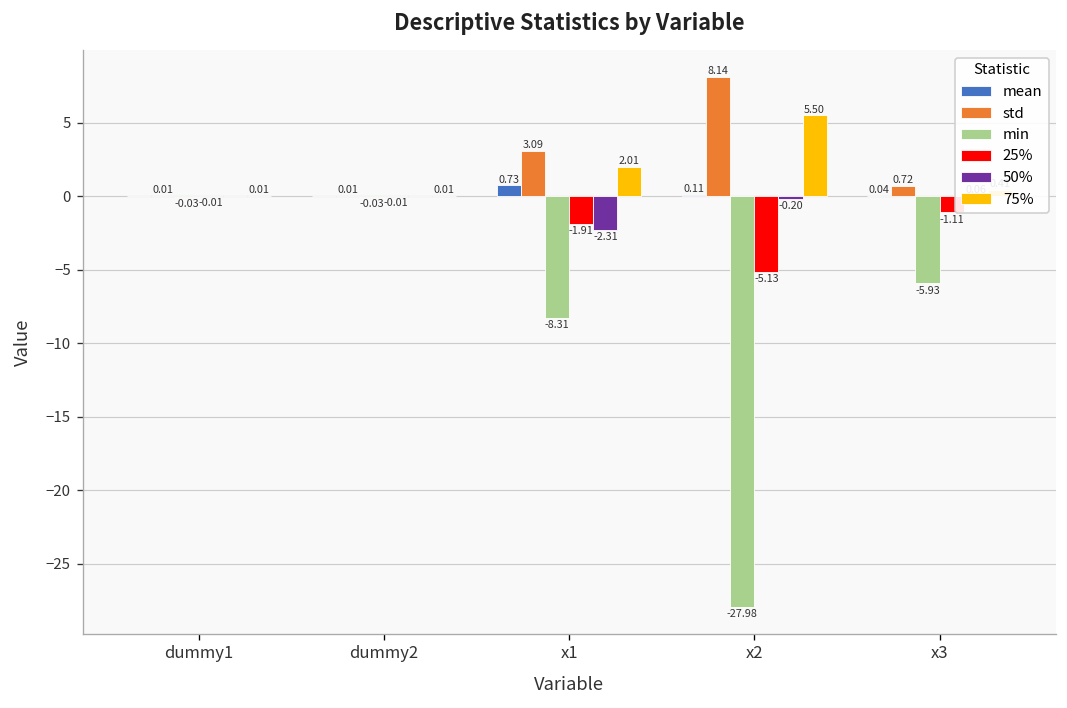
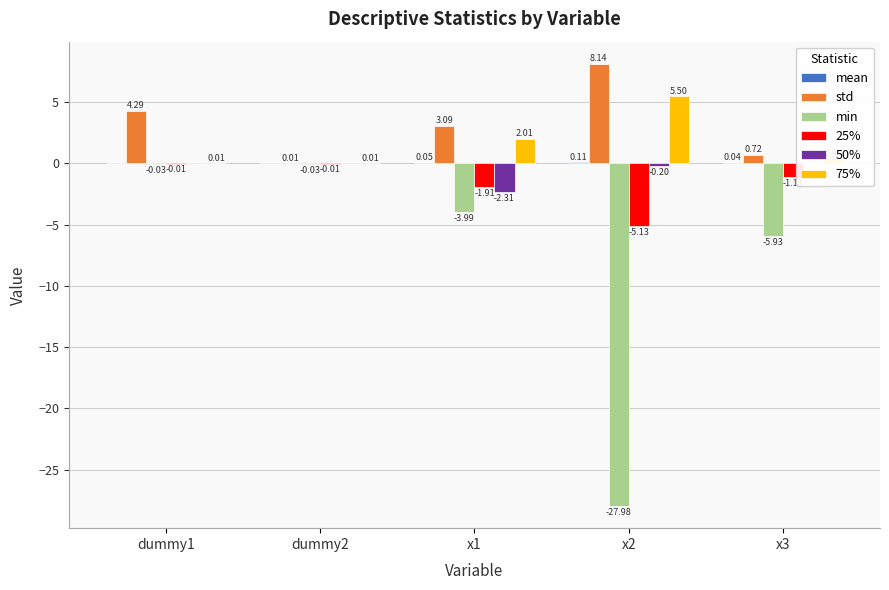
  {
    "mean": {
-     "x1": 0.73,
+     "x1": 0.05,
      "x2": 0.11,
      "x3": 0.04
    },
    "std": {
-     "dummy1": 0.01,
+     "dummy1": 4.29,
      "dummy2": 0.01,
      "x1": 3.09,
      "x2": 8.14,
      "x3": 0.72
    },
    "min": {
      "dummy1": -0.03,
      "dummy2": -0.03,
-     "x1": -8.31,
+     "x1": -3.99,
      "x2": -27.98,
      "x3": -5.93
    },
    "25%": {
      "dummy1": -0.01,
      "dummy2": -0.01,
      "x1": -1.91,
      "x2": -5.13
    },
    "50%": {
      "x1": -2.31,
      "x2": -0.20
    },
    "75%": {
      "dummy1": 0.01,
      "dummy2": 0.01,
      "x1": 2.01,
      "x2": 5.50
    }
  }
